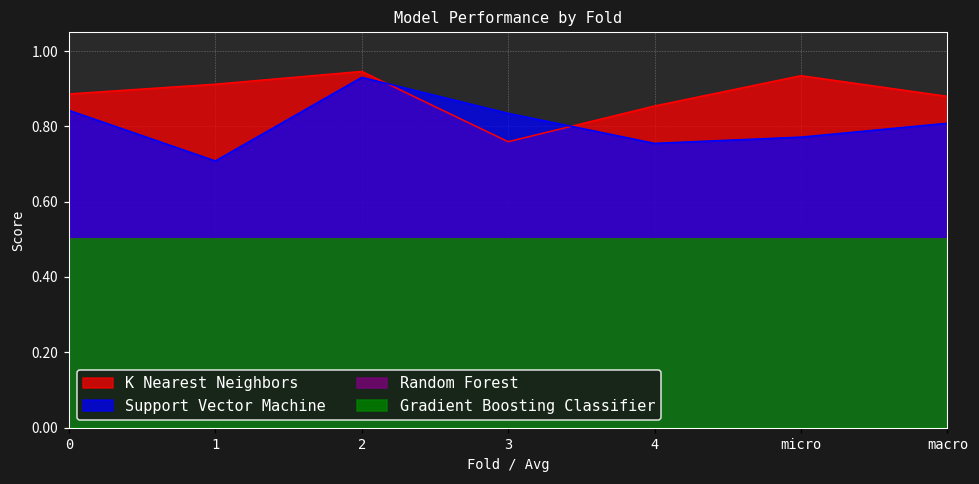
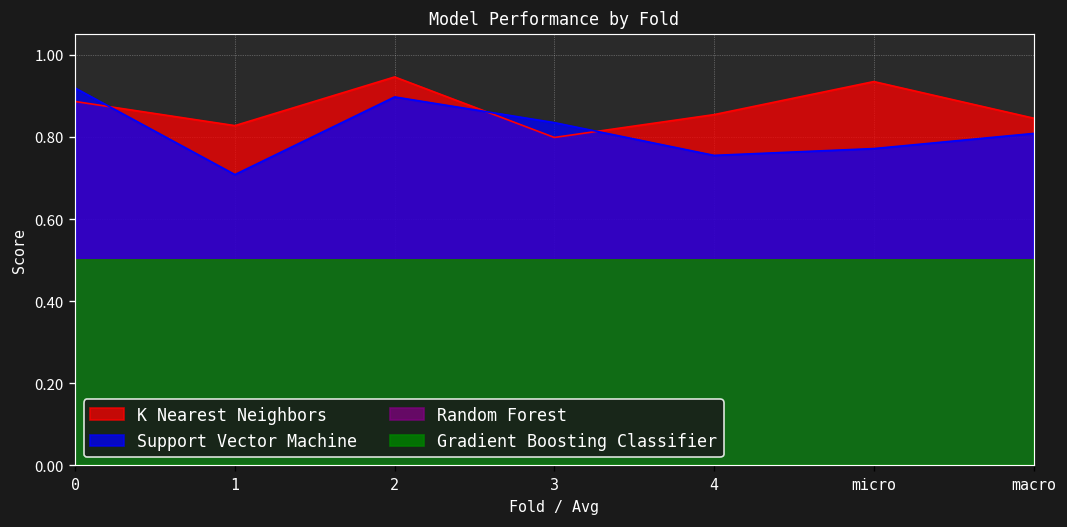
  {
    "K Nearest Neighbors": {
      "0": 0.89,
-     "1": 0.91,
+     "1": 0.83,
      "2": 0.95,
-     "3": 0.76,
+     "3": 0.80,
      "4": 0.85,
      "micro": 0.93,
-     "macro": 0.88
+     "macro": 0.85
    },
    "Support Vector Machine": {
-     "0": 0.84,
+     "0": 0.92,
      "1": 0.71,
-     "2": 0.93,
+     "2": 0.90,
      "3": 0.83,
      "4": 0.75,
      "micro": 0.77,
      "macro": 0.81
    },
    "Gradient Boosting Classifier": {
      "0": 0.50,
      "1": 0.50,
      "2": 0.50,
      "3": 0.50,
      "4": 0.50,
      "micro": 0.50,
      "macro": 0.50
    }
  }
